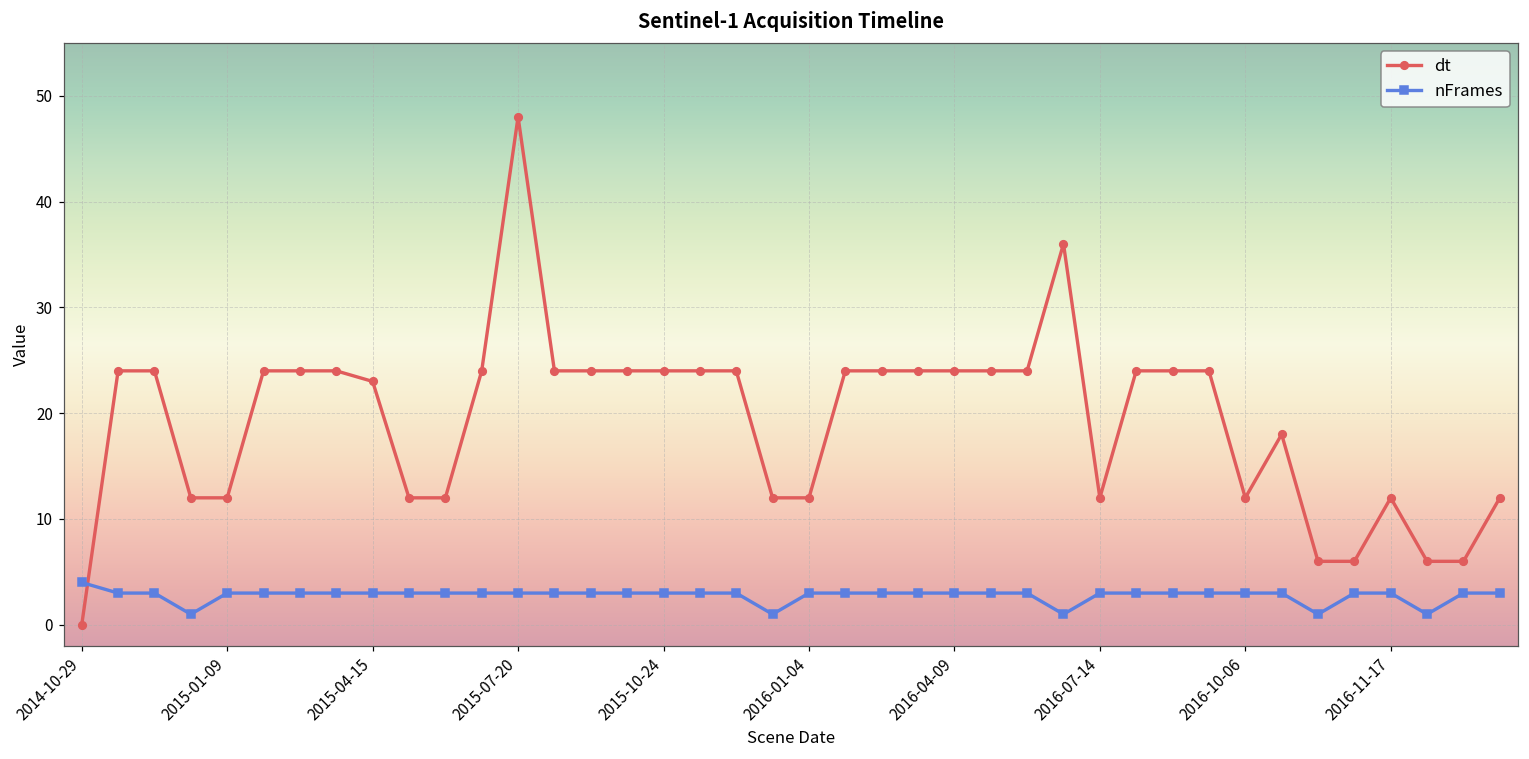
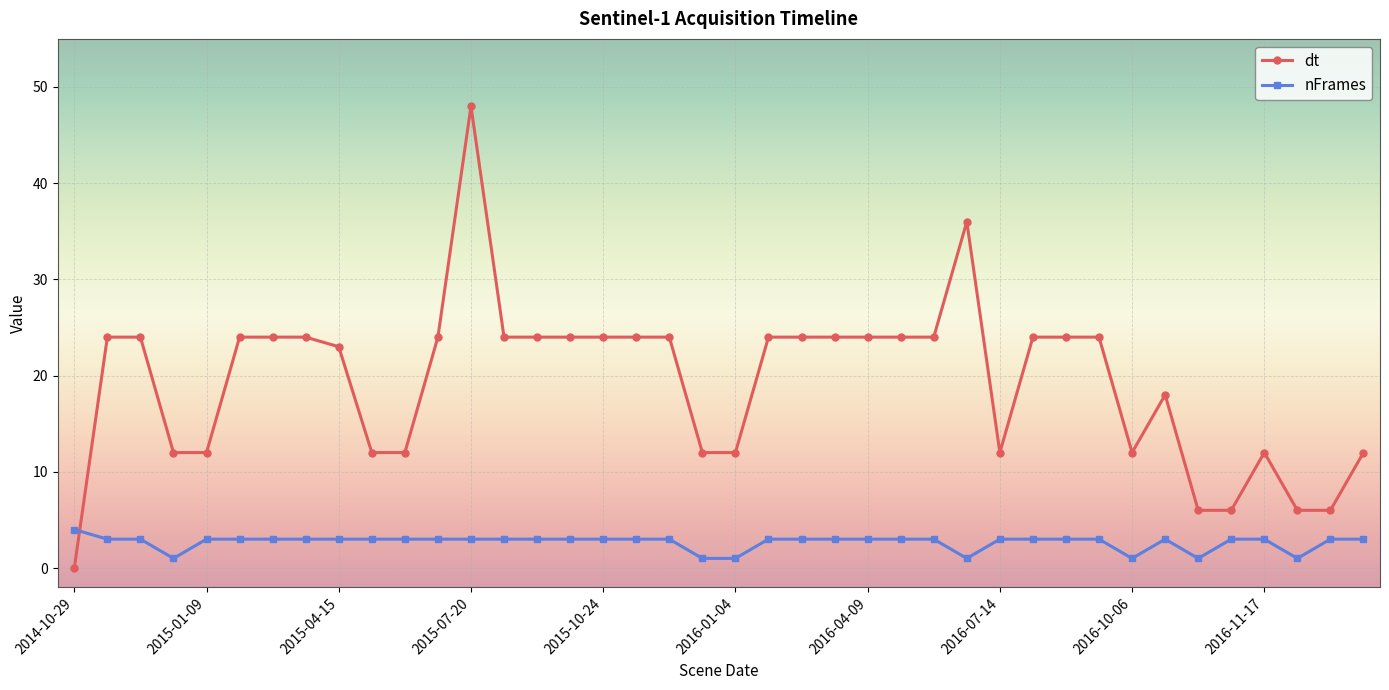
  {
    "dt": {
      "2014-10-29": 0,
      "2015-01-09": 12,
      "2015-04-15": 23,
      "2015-07-20": 48,
      "2015-10-24": 24,
      "2016-01-04": 12,
      "2016-04-09": 24,
      "2016-07-14": 12,
      "2016-10-06": 12,
      "2016-11-17": 12
    },
    "nFrames": {
      "2014-10-29": 4,
      "2015-01-09": 3,
      "2015-04-15": 3,
      "2015-07-20": 3,
      "2015-10-24": 3,
-     "2016-01-04": 3,
+     "2016-01-04": 1,
      "2016-04-09": 3,
      "2016-07-14": 3,
-     "2016-10-06": 3,
+     "2016-10-06": 1,
      "2016-11-17": 3
    }
  }
